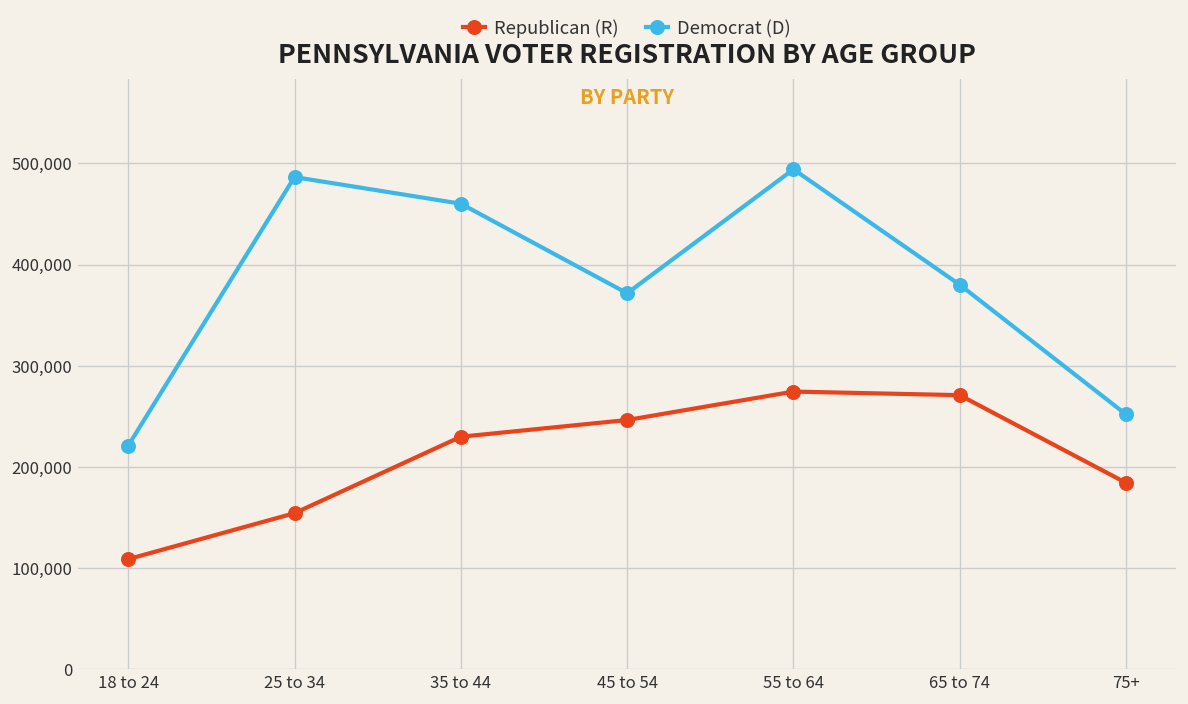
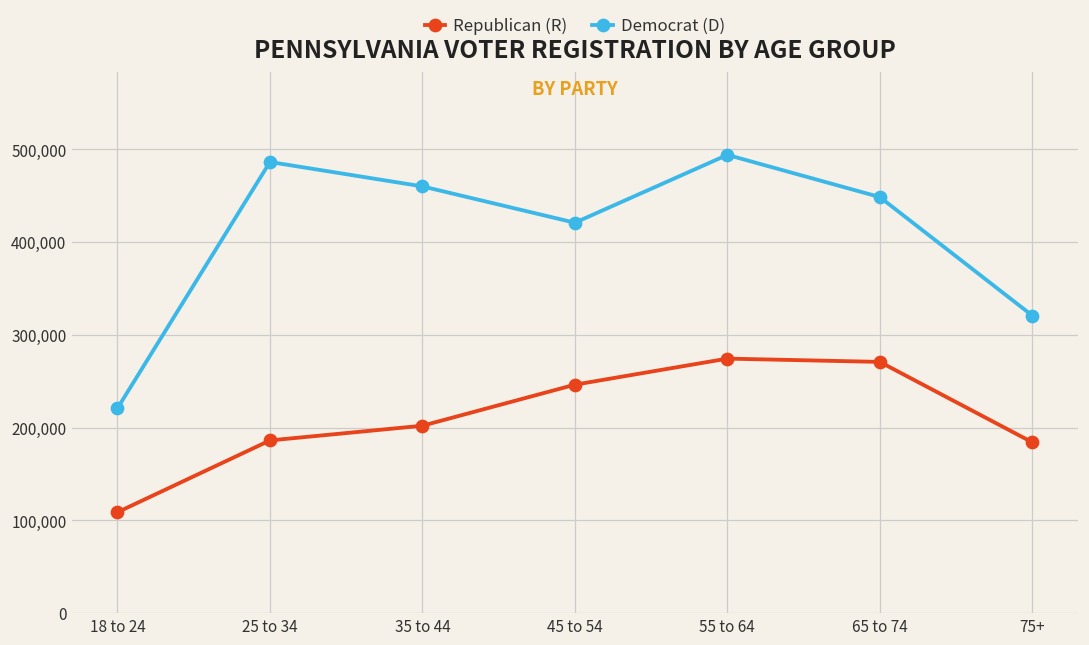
  {
    "Republican (R)": {
      "18 to 24": "110,000",
-     "25 to 34": "150,000",
-     "35 to 44": "230,000",
+     "25 to 34": "190,000",
+     "35 to 44": "200,000",
      "45 to 54": "250,000",
      "55 to 64": "270,000",
      "65 to 74": "270,000",
      "75+": "180,000"
    },
    "Democrat (D)": {
      "18 to 24": "220,000",
      "25 to 34": "490,000",
      "35 to 44": "460,000",
-     "45 to 54": "370,000",
+     "45 to 54": "420,000",
      "55 to 64": "490,000",
-     "65 to 74": "380,000",
-     "75+": "250,000"
+     "65 to 74": "450,000",
+     "75+": "320,000"
    }
  }
